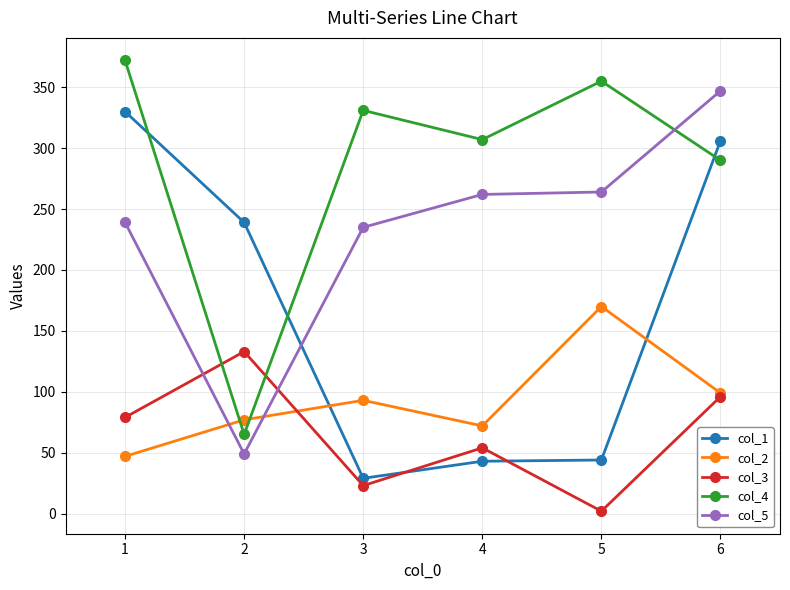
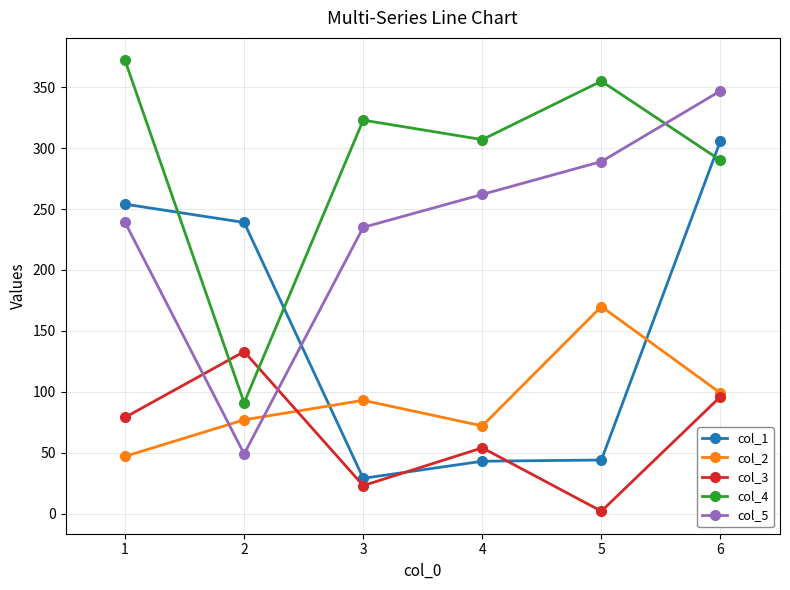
  {
    "col_1": {
-     "1": 330,
+     "1": 254,
      "2": 239,
      "3": 29,
      "4": 43,
      "5": 44,
      "6": 306
    },
    "col_2": {
      "1": 47,
      "2": 77,
      "3": 93,
      "4": 72,
      "5": 170,
      "6": 99
    },
    "col_3": {
      "1": 79,
      "2": 133,
      "3": 23,
      "4": 54,
      "5": 2,
      "6": 96
    },
    "col_4": {
      "1": 372,
-     "2": 65,
-     "3": 331,
+     "2": 91,
+     "3": 323,
      "4": 307,
      "5": 355,
      "6": 290
    },
    "col_5": {
      "1": 239,
      "2": 49,
      "3": 235,
      "4": 262,
-     "5": 264,
+     "5": 289,
      "6": 347
    }
  }
